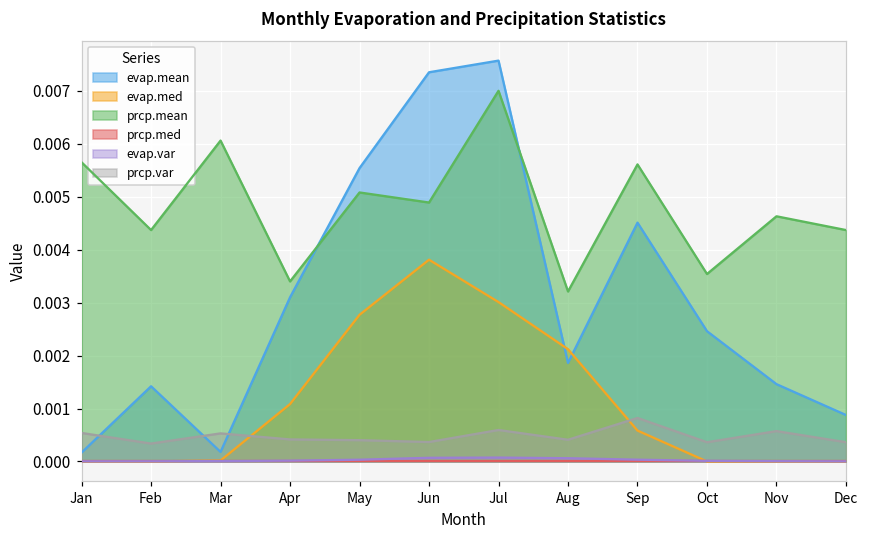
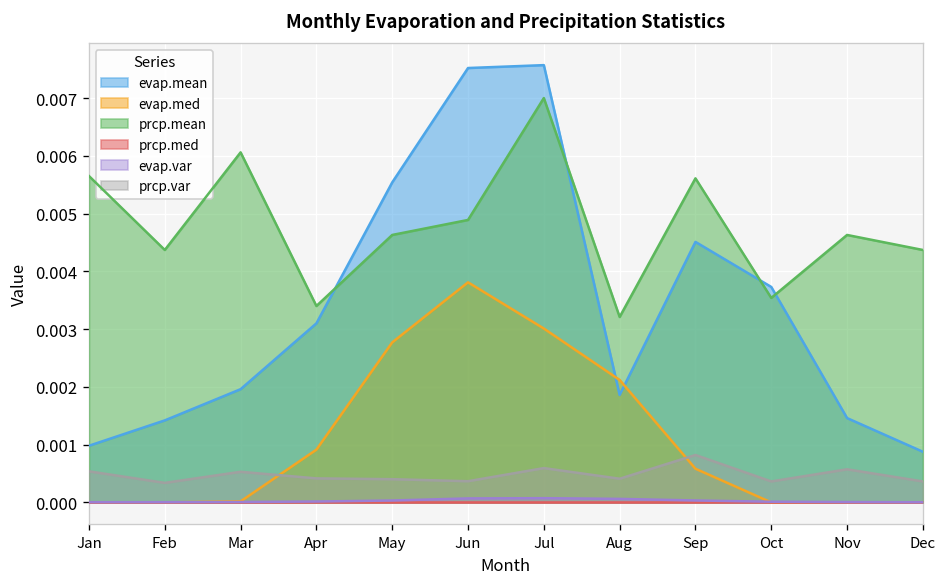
  {
    "evap.mean": {
-     "Jan": 0.0002,
+     "Jan": 0.0010,
      "Feb": 0.0014,
-     "Mar": 0.0002,
+     "Mar": 0.0020,
      "Apr": 0.0031,
      "May": 0.0055,
-     "Jun": 0.0074,
+     "Jun": 0.0075,
      "Jul": 0.0076,
      "Aug": 0.0019,
      "Sep": 0.0045,
-     "Oct": 0.0025,
+     "Oct": 0.0037,
      "Nov": 0.0015,
      "Dec": 0.0009
    },
    "evap.med": {
-     "Apr": 0.0011,
+     "Apr": 0.0009,
      "May": 0.0028,
      "Jun": 0.0038,
      "Jul": 0.0030,
      "Aug": 0.0021,
      "Sep": 0.0006
    },
    "prcp.mean": {
      "Jan": 0.0057,
      "Feb": 0.0044,
      "Mar": 0.0061,
      "Apr": 0.0034,
-     "May": 0.0051,
+     "May": 0.0046,
      "Jun": 0.0049,
      "Jul": 0.0070,
      "Aug": 0.0032,
      "Sep": 0.0056,
      "Oct": 0.0035,
      "Nov": 0.0046,
      "Dec": 0.0044
    },
    "prcp.med": {
      "Jun": 0.0000,
      "Jul": 0.0000,
      "Aug": 0.0000
    }
  }
